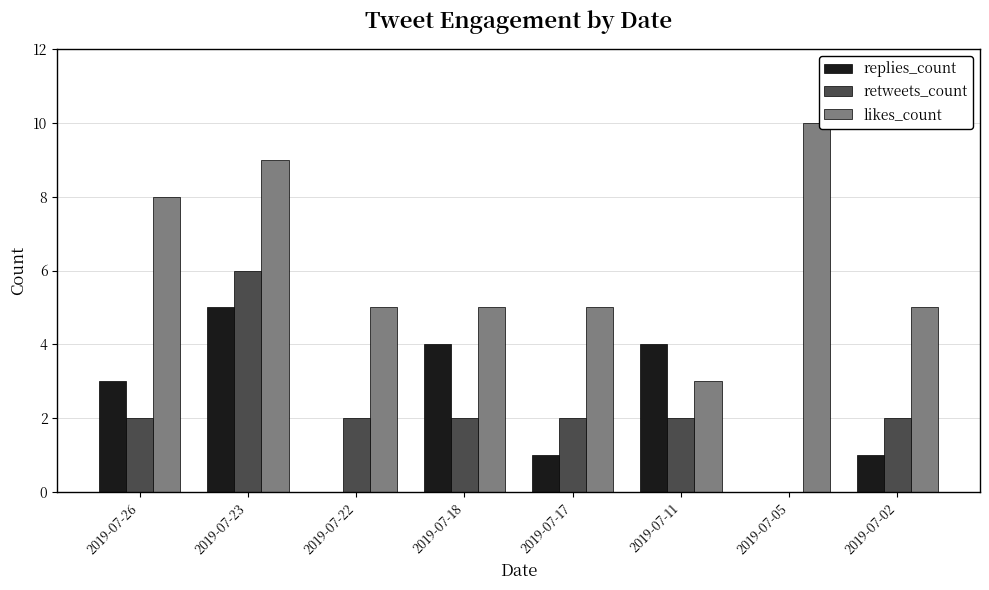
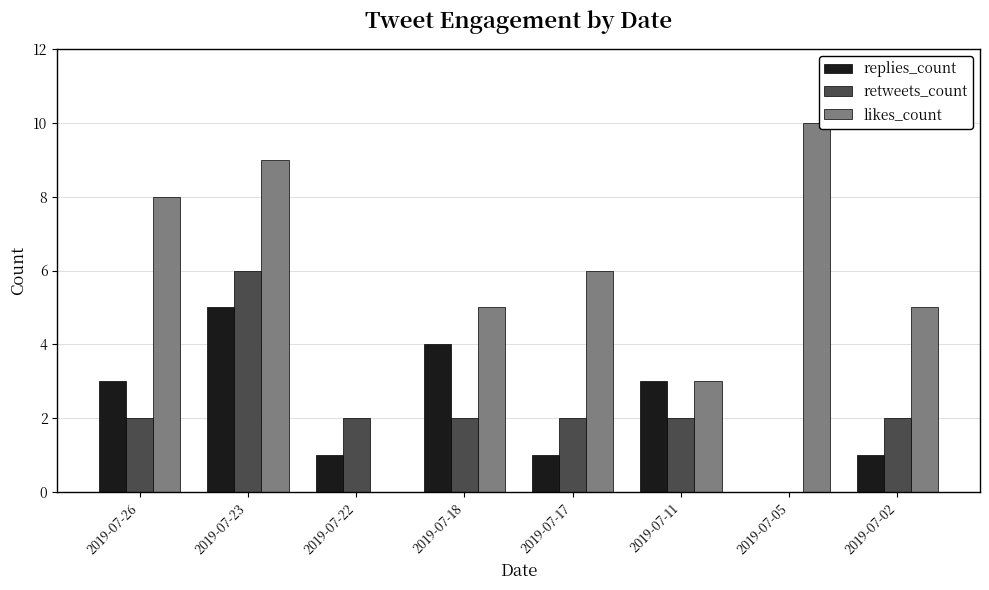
  {
    "replies_count": {
      "2019-07-26": 3,
      "2019-07-23": 5,
-     "2019-07-22": 0,
+     "2019-07-22": 1,
      "2019-07-18": 4,
      "2019-07-17": 1,
-     "2019-07-11": 4,
+     "2019-07-11": 3,
      "2019-07-05": 0,
      "2019-07-02": 1
    },
    "retweets_count": {
      "2019-07-26": 2,
      "2019-07-23": 6,
      "2019-07-22": 2,
      "2019-07-18": 2,
      "2019-07-17": 2,
      "2019-07-11": 2,
      "2019-07-05": 0,
      "2019-07-02": 2
    },
    "likes_count": {
      "2019-07-26": 8,
      "2019-07-23": 9,
-     "2019-07-22": 5,
+     "2019-07-22": 0,
      "2019-07-18": 5,
-     "2019-07-17": 5,
+     "2019-07-17": 6,
      "2019-07-11": 3,
      "2019-07-05": 10,
      "2019-07-02": 5
    }
  }
